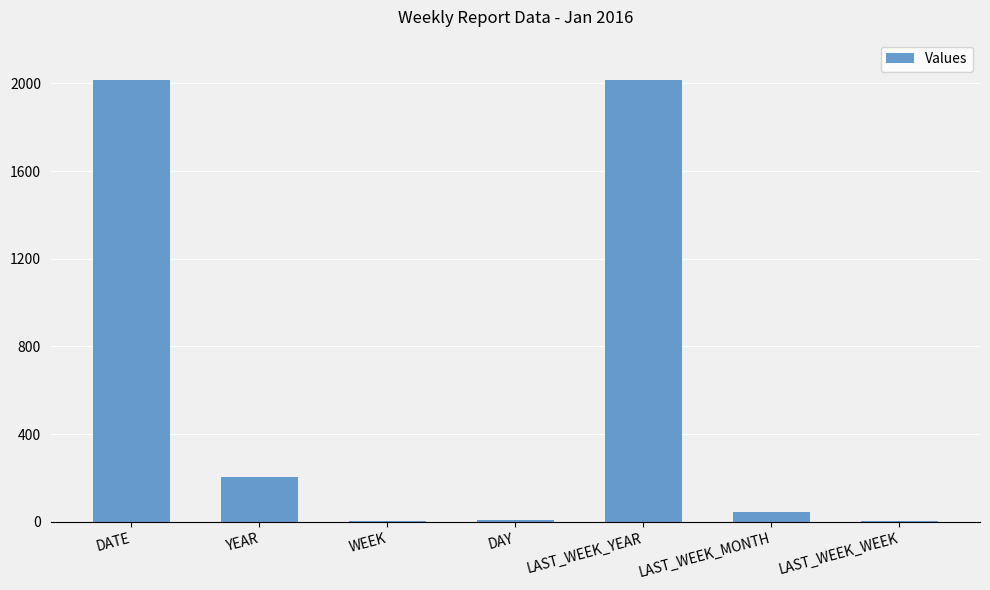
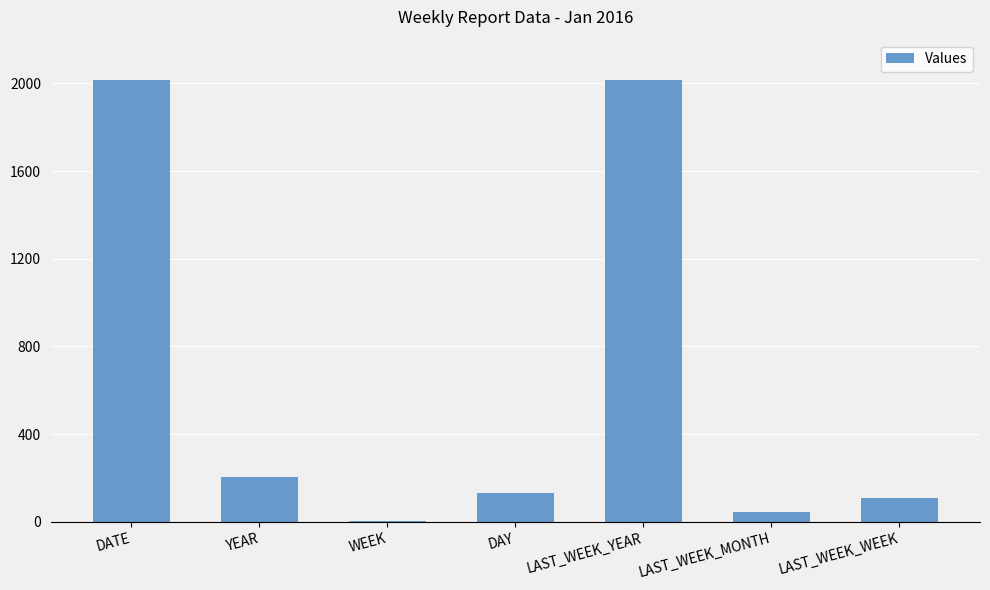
  {
    "DATE": 2020,
    "YEAR": 200,
-   "DAY": 10,
+   "DAY": 130,
    "LAST_WEEK_YEAR": 2020,
    "LAST_WEEK_MONTH": 50,
-   "LAST_WEEK_WEEK": 0
+   "LAST_WEEK_WEEK": 110
  }
